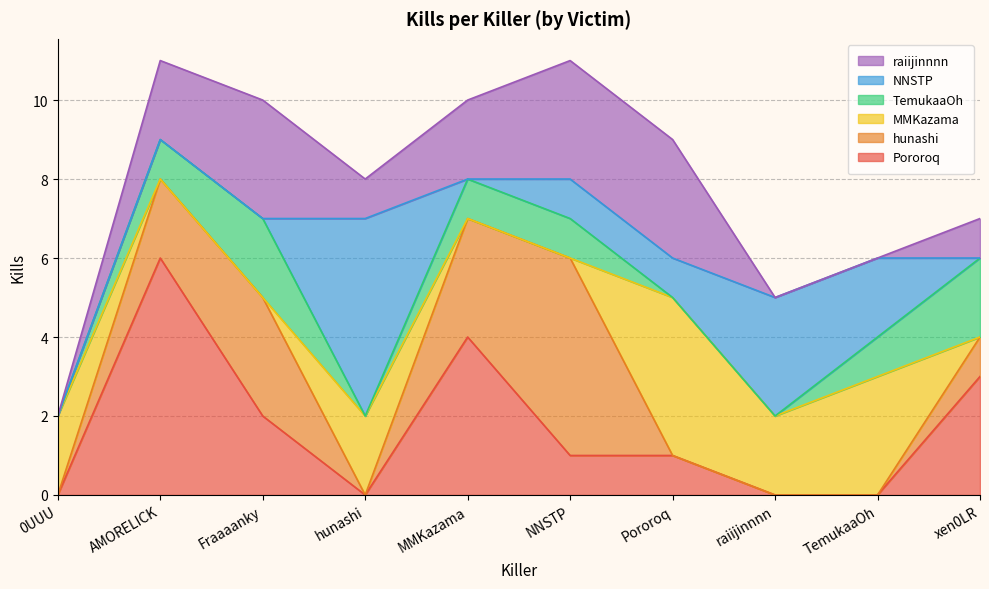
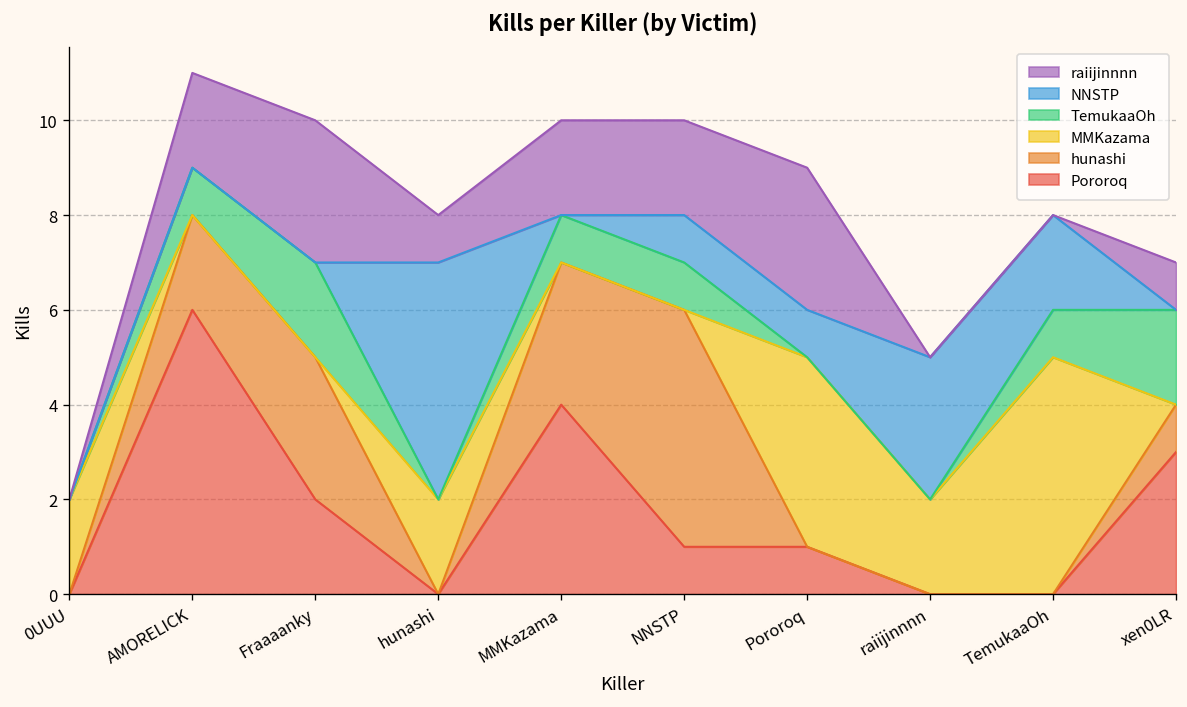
  {
    "MMKazama": {
-     "TemukaaOh": 3
+     "TemukaaOh": 5
    },
    "TemukaaOh": {
      "NNSTP": 1,
      "TemukaaOh": 1
    },
    "NNSTP": {
      "hunashi": 5,
      "NNSTP": 1,
      "Pororoq": 1
    },
    "raiijinnnn": {
      "AMORELICK": 2,
      "Fraaaanky": 3,
      "hunashi": 1,
      "MMKazama": 2,
-     "NNSTP": 3,
+     "NNSTP": 2,
      "Pororoq": 3,
      "xen0LR": 1
    }
  }
